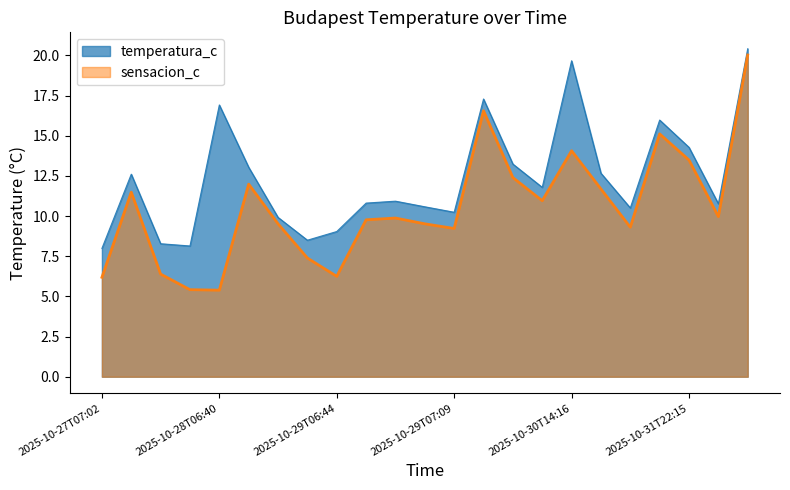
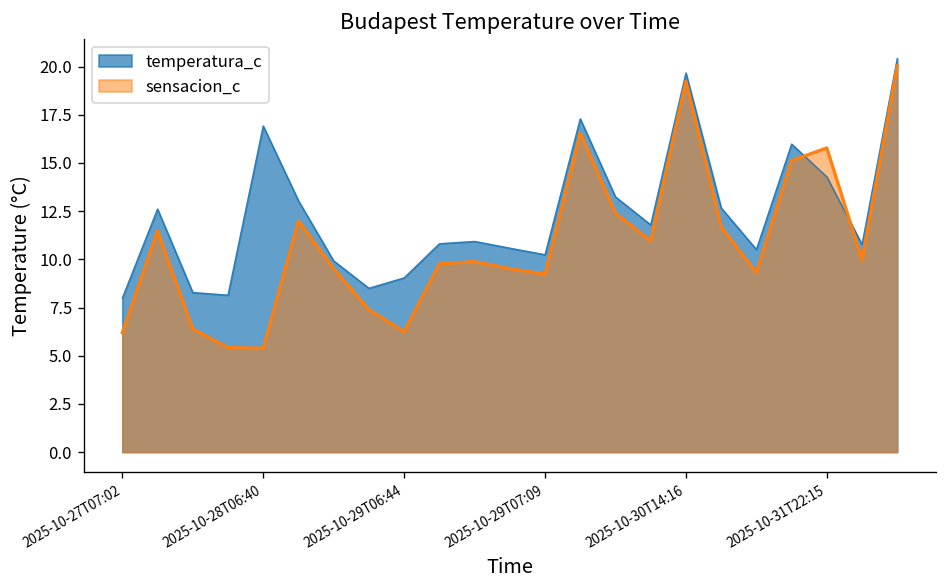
  {
    "temperatura_c": {
      "2025-10-27T07:02": 8.0,
      "2025-10-28T06:40": 16.9,
      "2025-10-29T06:44": 9.0,
      "2025-10-29T07:09": 10.2,
      "2025-10-30T14:16": 19.7,
      "2025-10-31T22:15": 14.3
    },
    "sensacion_c": {
      "2025-10-27T07:02": 6.2,
      "2025-10-28T06:40": 5.4,
      "2025-10-29T06:44": 6.3,
      "2025-10-29T07:09": 9.2,
-     "2025-10-30T14:16": 14.1,
-     "2025-10-31T22:15": 13.5
+     "2025-10-30T14:16": 19.2,
+     "2025-10-31T22:15": 15.8
    }
  }
